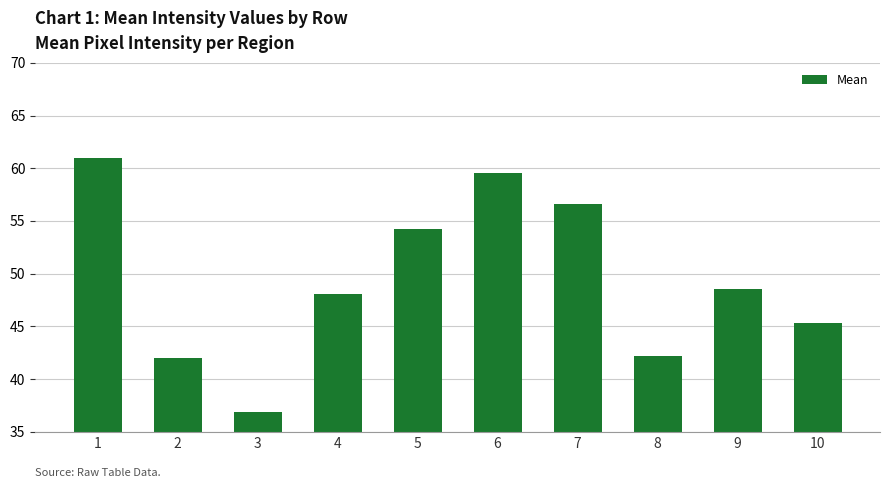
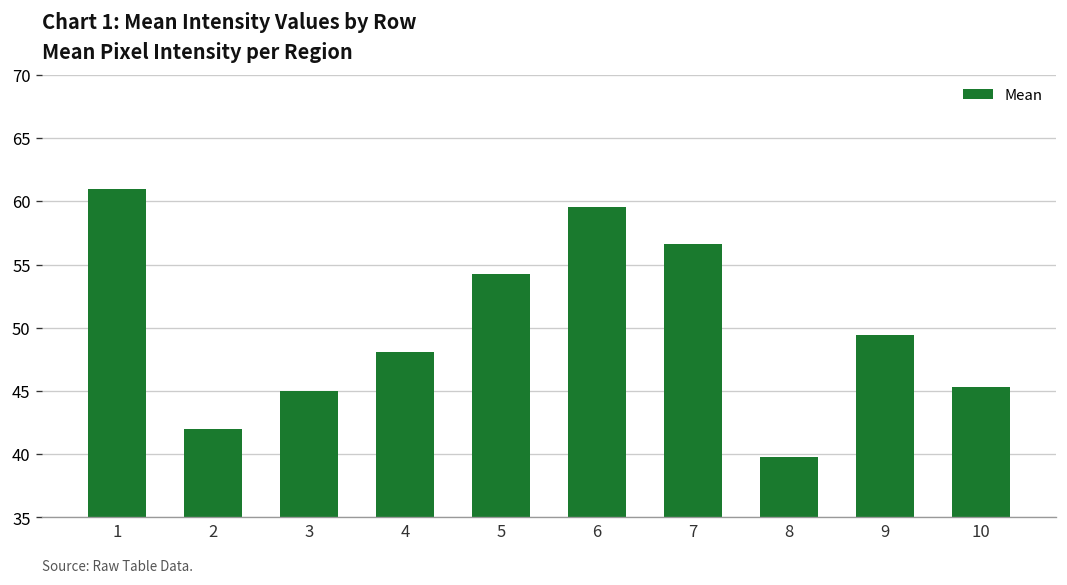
  {
    "1": 61.0,
    "2": 42.0,
-   "3": 36.9,
+   "3": 45.0,
    "4": 48.1,
    "5": 54.3,
    "6": 59.6,
    "7": 56.6,
-   "8": 42.2,
-   "9": 48.5,
+   "8": 39.8,
+   "9": 49.4,
    "10": 45.3
  }
